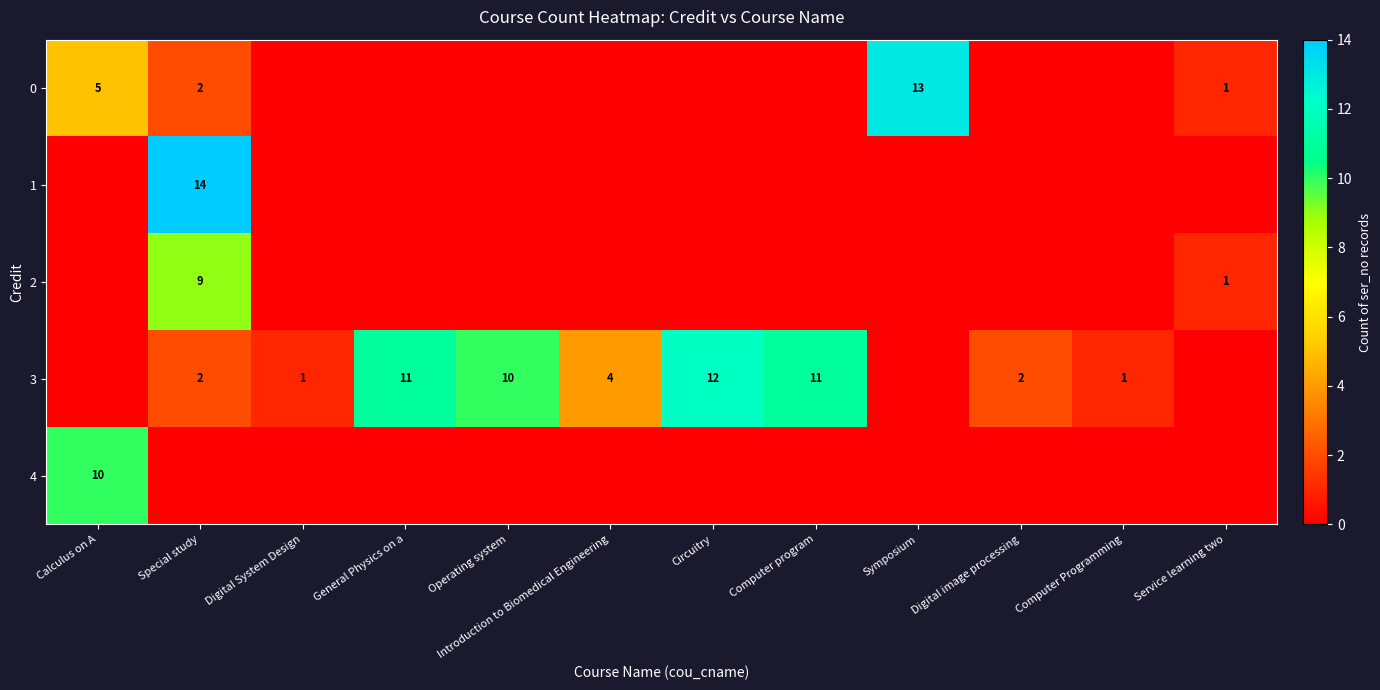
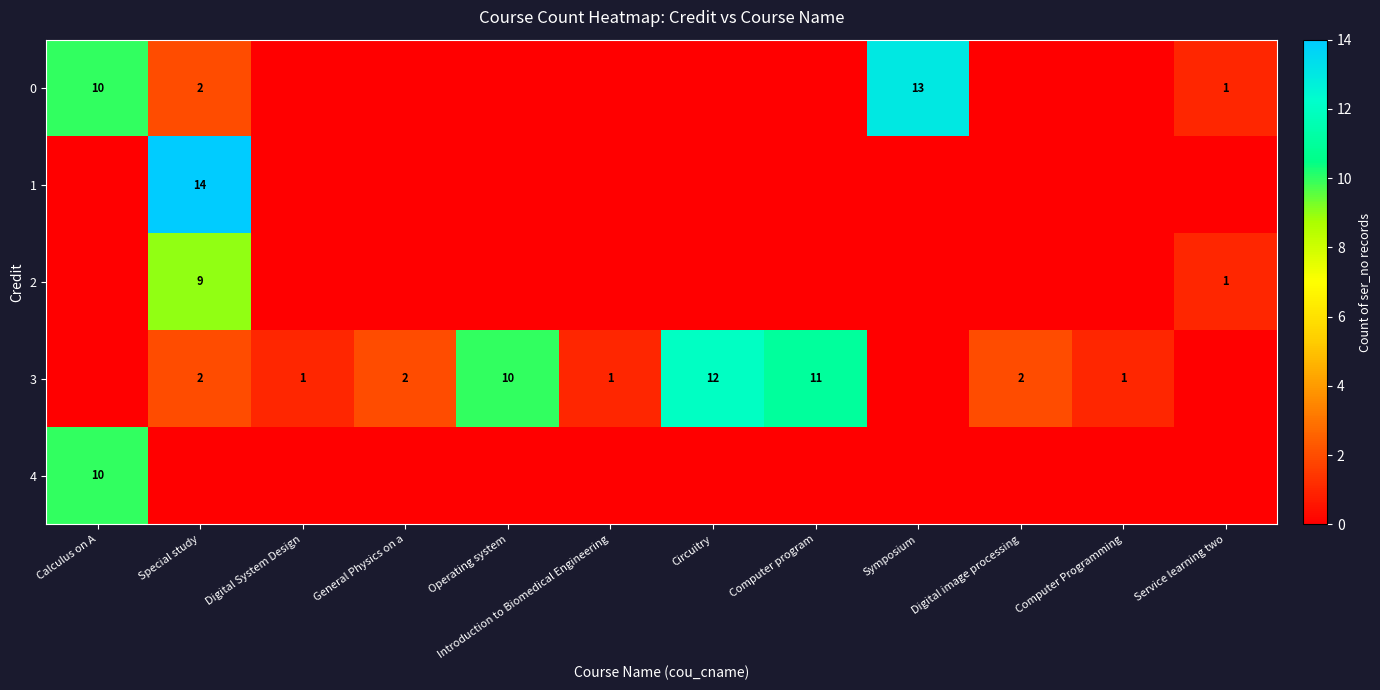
  {
    "0": {
-     "Calculus on A": 5,
+     "Calculus on A": 10,
      "Special study": 2,
      "Symposium": 13,
      "Service learning two": 1
    },
    "1": {
      "Special study": 14
    },
    "2": {
      "Special study": 9,
      "Service learning two": 1
    },
    "3": {
      "Special study": 2,
      "Digital System Design": 1,
-     "General Physics on a": 11,
+     "General Physics on a": 2,
      "Operating system": 10,
-     "Introduction to Biomedical Engineering": 4,
+     "Introduction to Biomedical Engineering": 1,
      "Circuitry": 12,
      "Computer program": 11,
      "Digital image processing": 2,
      "Computer Programming": 1
    },
    "4": {
      "Calculus on A": 10
    }
  }
